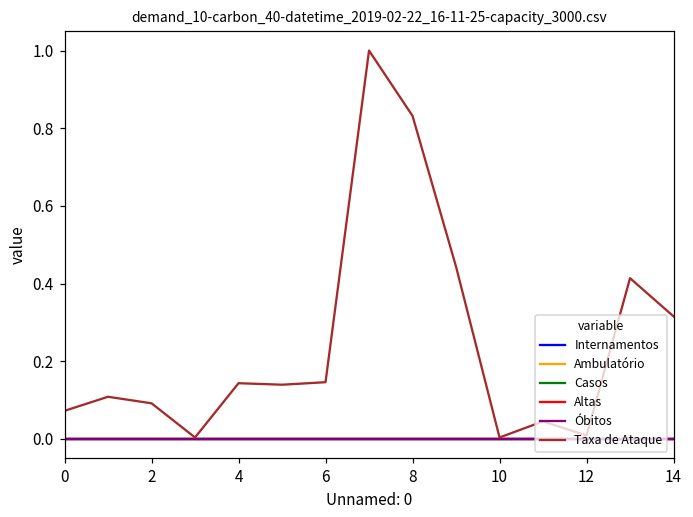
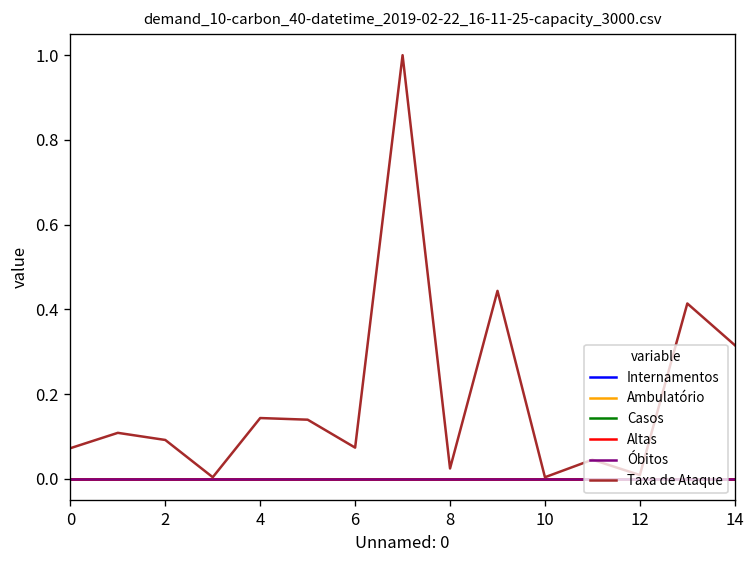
  {
    "Óbitos": {
      "0": 0.00,
      "2": 0.00,
      "4": 0.00,
      "6": 0.00,
      "8": 0.00,
      "14": 0.00
    },
    "Taxa de Ataque": {
      "0": 0.07,
      "2": 0.09,
      "4": 0.14,
-     "6": 0.15,
-     "8": 0.83,
+     "6": 0.07,
+     "8": 0.02,
      "14": 0.32
    }
  }
